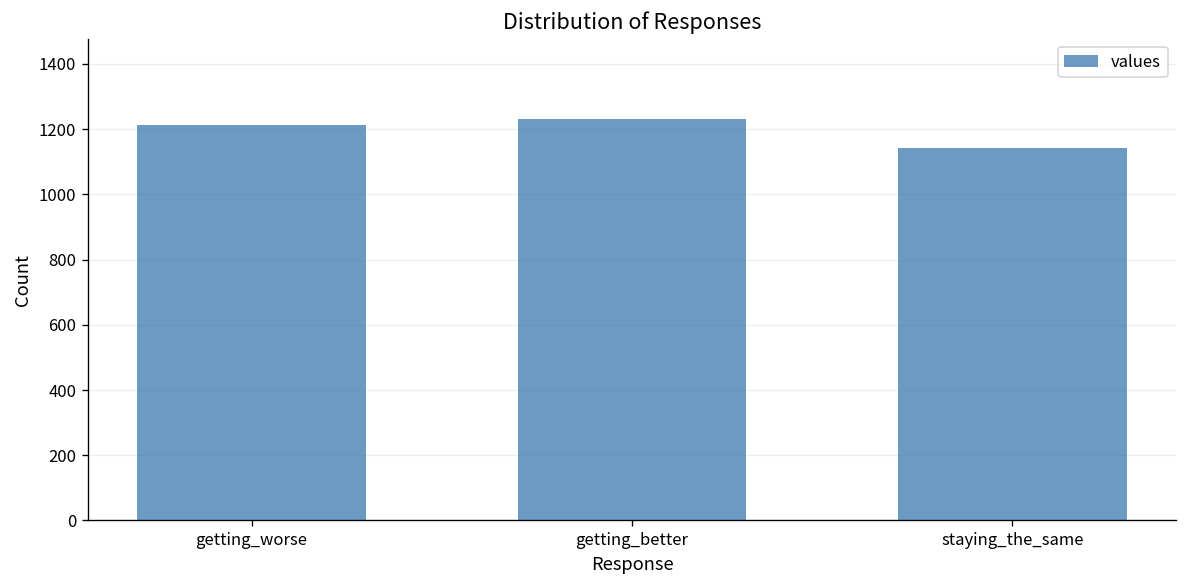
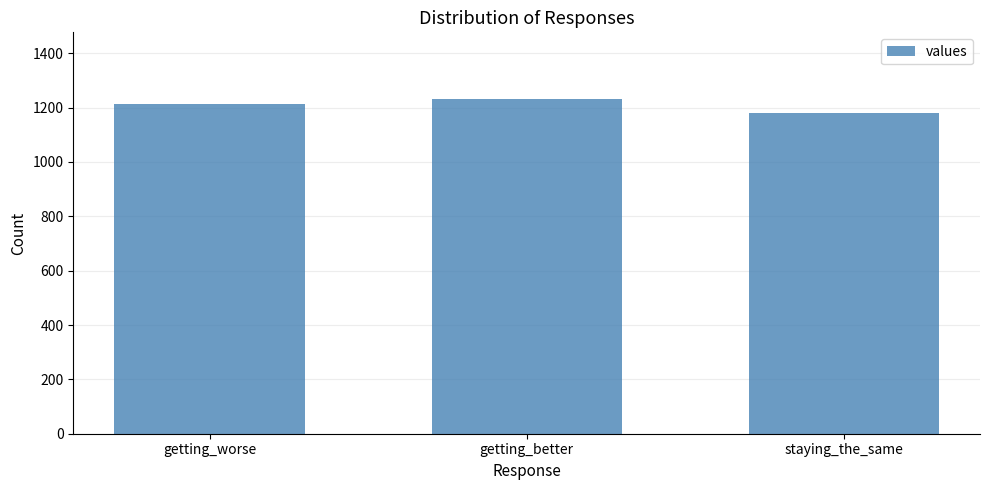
  {
    "getting_worse": 1210,
    "getting_better": 1230,
-   "staying_the_same": 1140
+   "staying_the_same": 1180
  }
